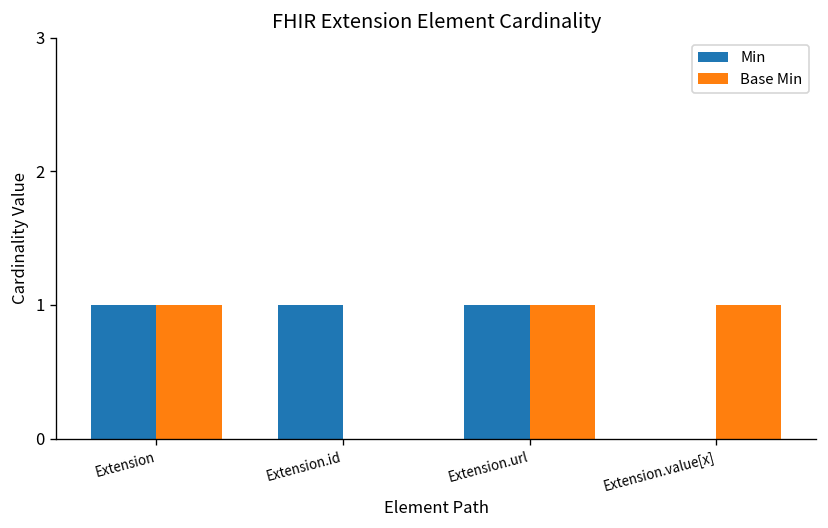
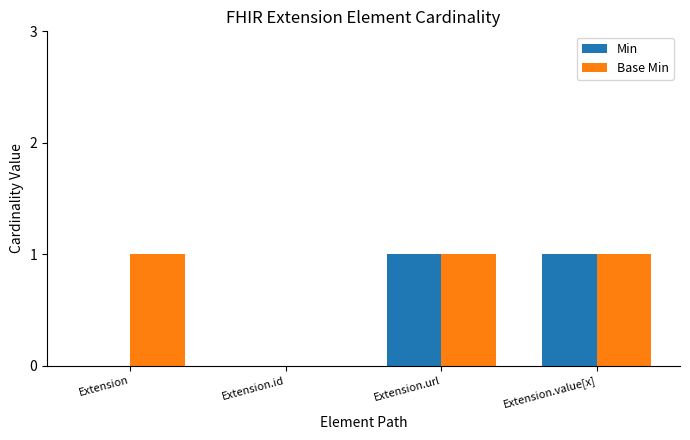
  {
    "Min": {
-     "Extension": 1,
-     "Extension.id": 1,
+     "Extension": 0,
+     "Extension.id": 0,
      "Extension.url": 1,
-     "Extension.value[x]": 0
+     "Extension.value[x]": 1
    },
    "Base Min": {
      "Extension": 1,
      "Extension.id": 0,
      "Extension.url": 1,
      "Extension.value[x]": 1
    }
  }
